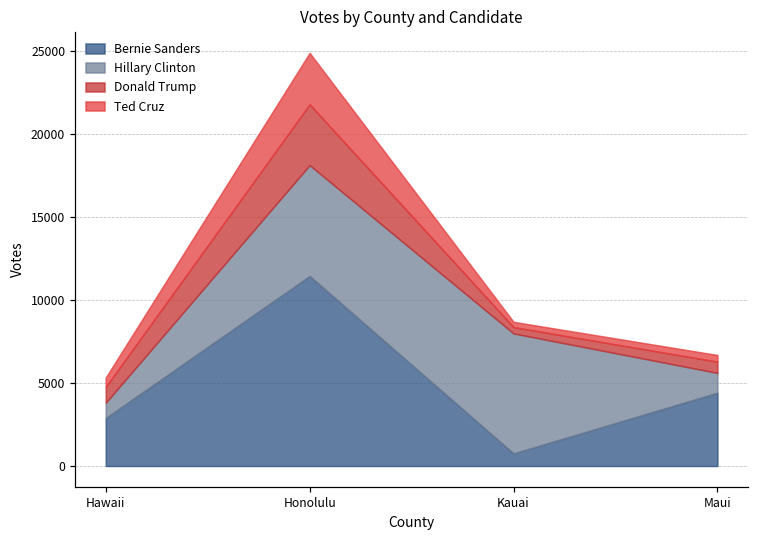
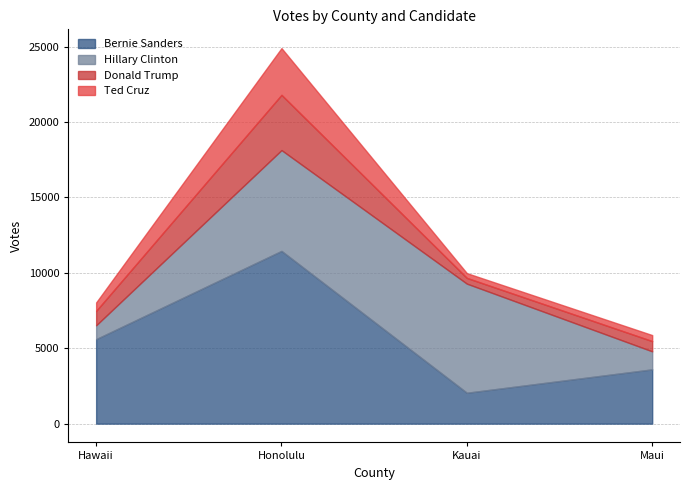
  {
    "Bernie Sanders": {
-     "Hawaii": 2900,
+     "Hawaii": 5600,
      "Honolulu": 11500,
-     "Kauai": 800,
-     "Maui": 4400
+     "Kauai": 2000,
+     "Maui": 3600
    },
    "Hillary Clinton": {
      "Hawaii": 900,
      "Honolulu": 6700,
      "Kauai": 7200,
      "Maui": 1200
    }
  }
